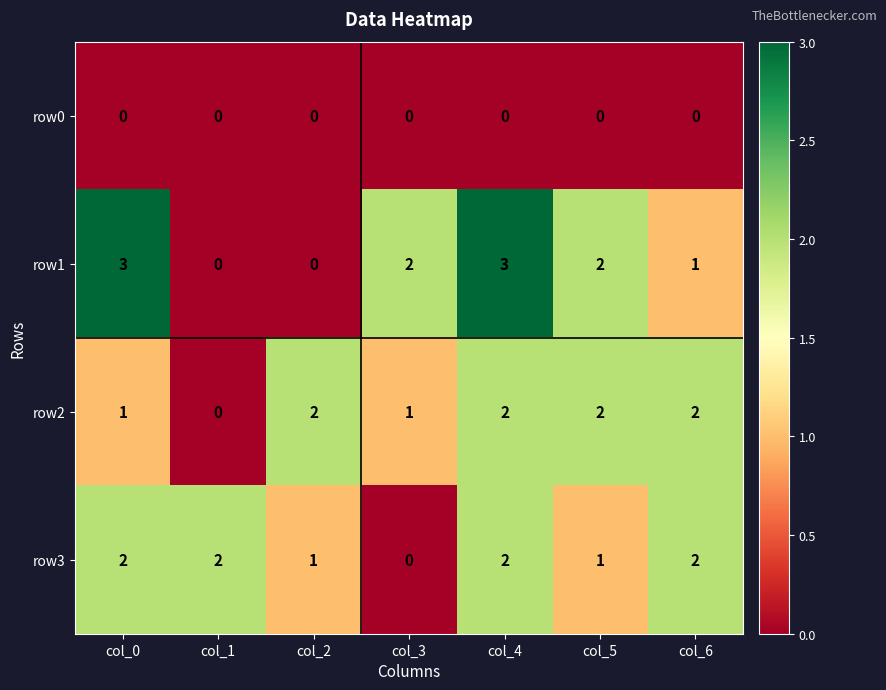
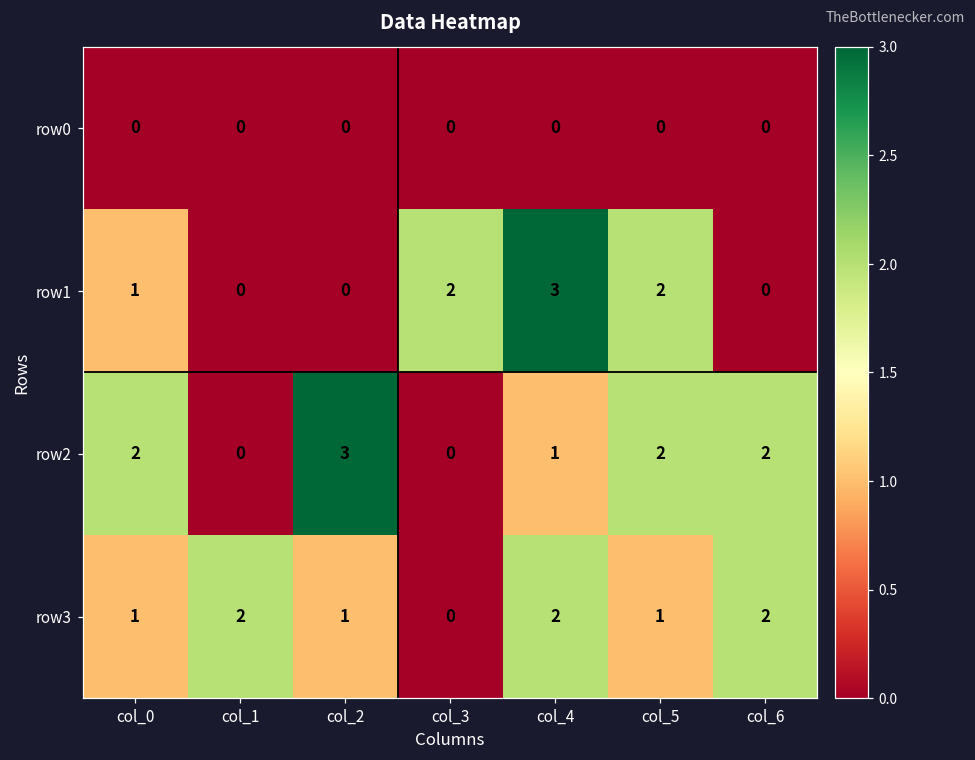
  {
    "row0": {
      "col_0": 0,
      "col_1": 0,
      "col_2": 0,
      "col_3": 0,
      "col_4": 0,
      "col_5": 0,
      "col_6": 0
    },
    "row1": {
-     "col_0": 3,
+     "col_0": 1,
      "col_1": 0,
      "col_2": 0,
      "col_3": 2,
      "col_4": 3,
      "col_5": 2,
-     "col_6": 1
+     "col_6": 0
    },
    "row2": {
-     "col_0": 1,
+     "col_0": 2,
      "col_1": 0,
-     "col_2": 2,
-     "col_3": 1,
-     "col_4": 2,
+     "col_2": 3,
+     "col_3": 0,
+     "col_4": 1,
      "col_5": 2,
      "col_6": 2
    },
    "row3": {
-     "col_0": 2,
+     "col_0": 1,
      "col_1": 2,
      "col_2": 1,
      "col_3": 0,
      "col_4": 2,
      "col_5": 1,
      "col_6": 2
    }
  }
